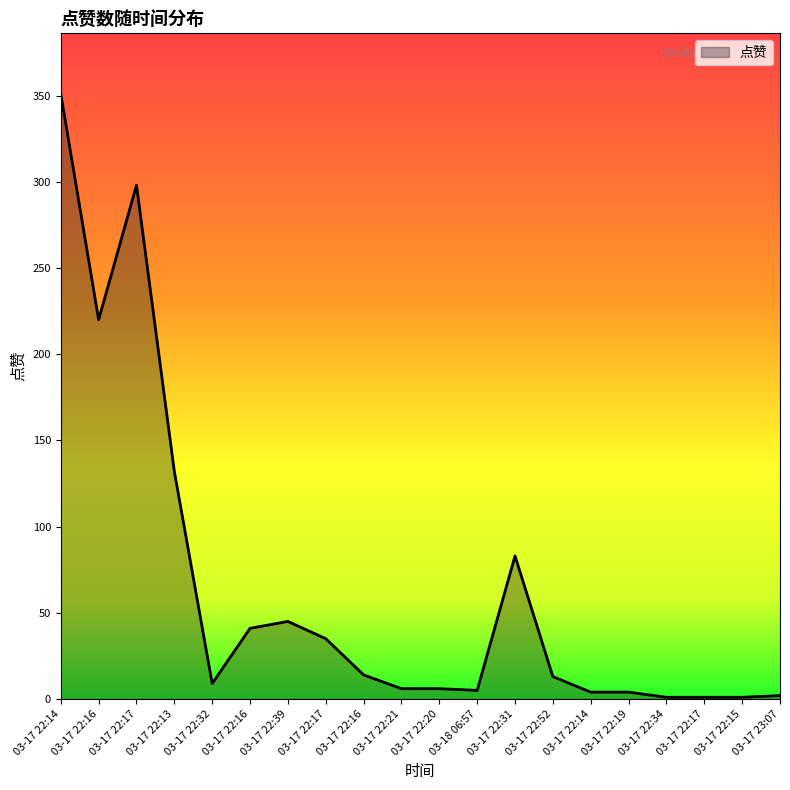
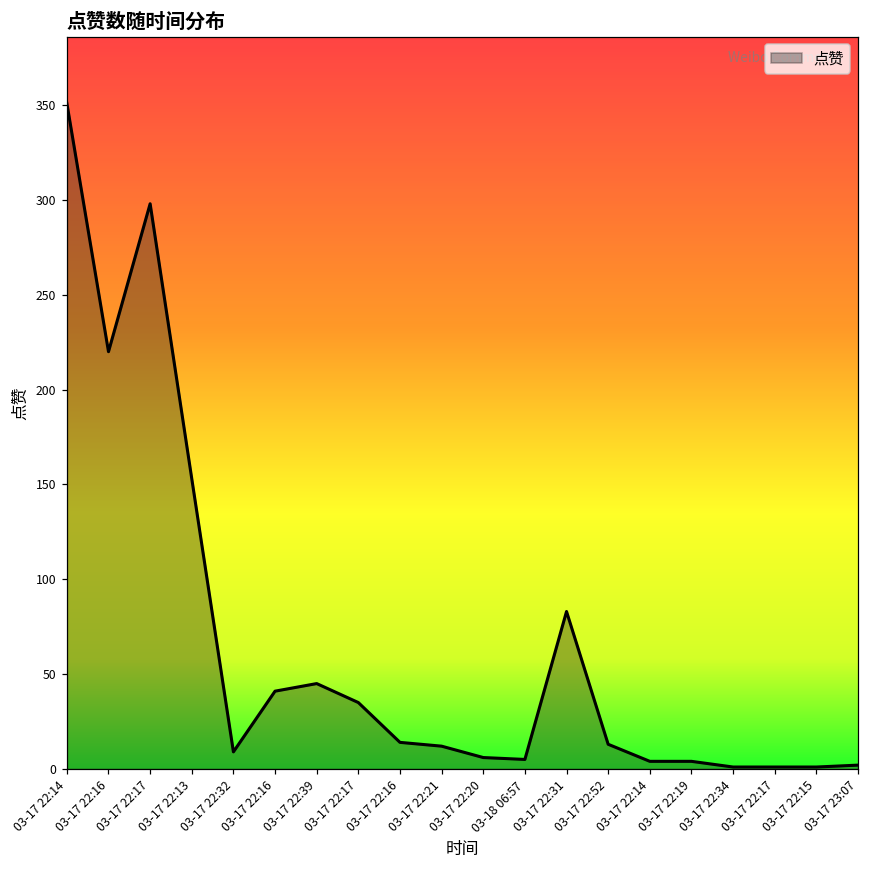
  {
-   "03-17 22:13": 132,
+   "03-17 22:13": 153,
    "03-17 22:32": 9,
    "03-17 22:39": 45,
-   "03-17 22:21": 6,
+   "03-17 22:21": 12,
    "03-17 22:20": 6,
    "03-18 06:57": 5,
    "03-17 22:31": 83,
    "03-17 22:52": 13,
    "03-17 22:19": 4,
    "03-17 22:34": 1,
    "03-17 22:15": 1,
    "03-17 23:07": 2
  }
